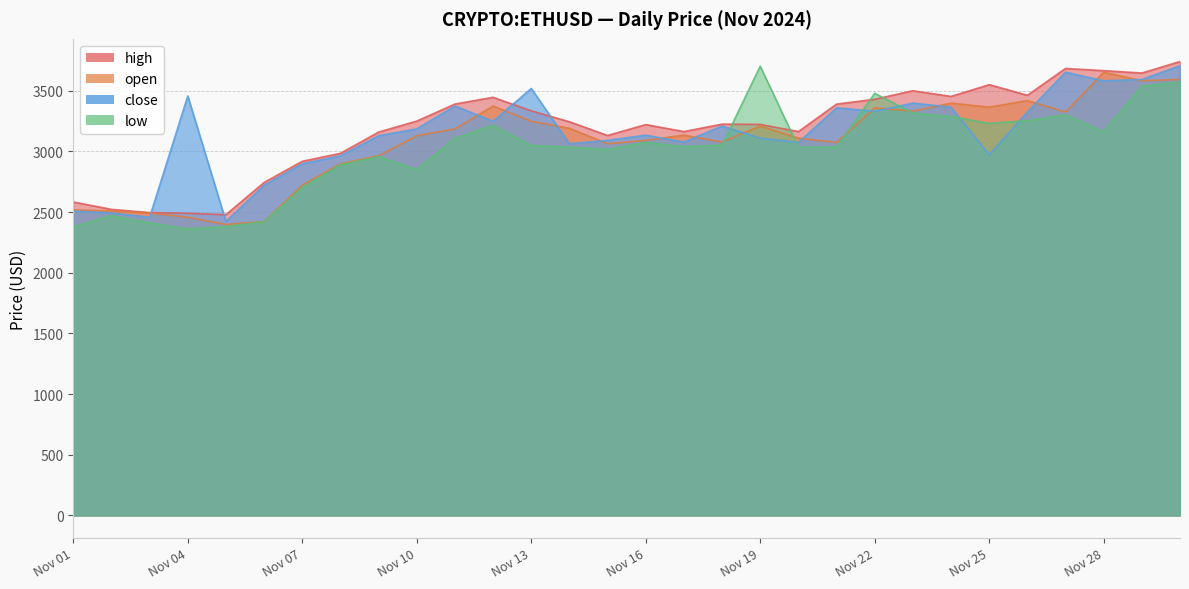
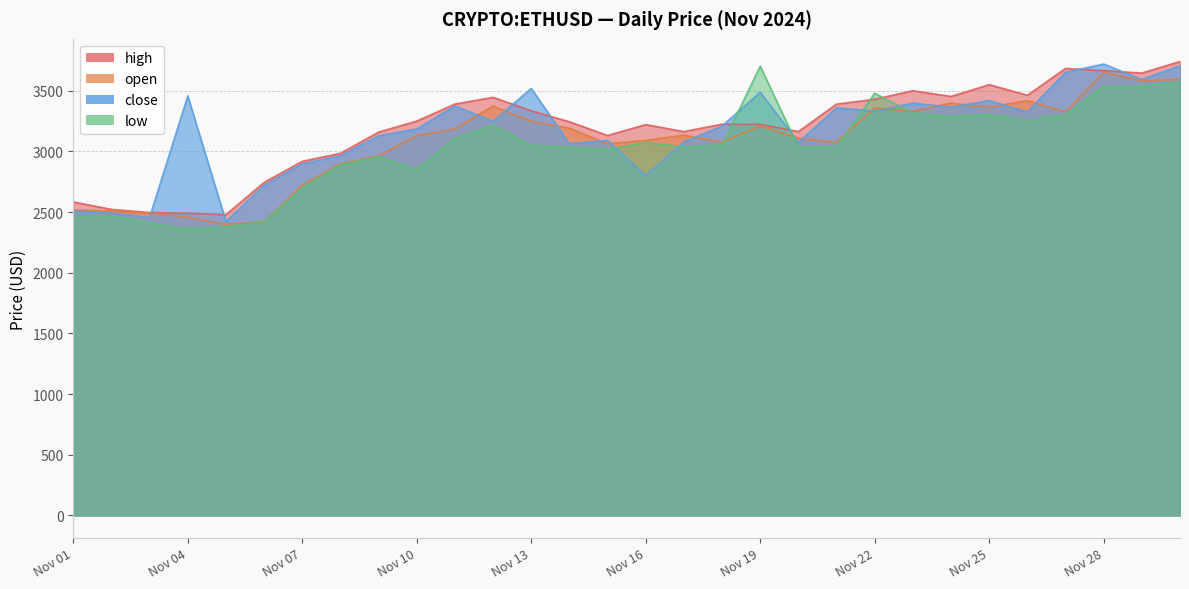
  {
    "close": {
      "Nov 04": 3460,
      "Nov 10": 3180,
      "Nov 13": 3520,
-     "Nov 16": 3130,
-     "Nov 19": 3110,
+     "Nov 16": 2800,
+     "Nov 19": 3490,
      "Nov 22": 3330,
-     "Nov 25": 2970,
-     "Nov 28": 3580
+     "Nov 25": 3420,
+     "Nov 28": 3720
    },
    "low": {
-     "Nov 01": 2380,
+     "Nov 01": 2470,
      "Nov 04": 2360,
      "Nov 10": 2850,
      "Nov 13": 3050,
      "Nov 19": 3700,
      "Nov 22": 3480,
-     "Nov 25": 3230,
-     "Nov 28": 3160
+     "Nov 25": 3300,
+     "Nov 28": 3530
    }
  }
